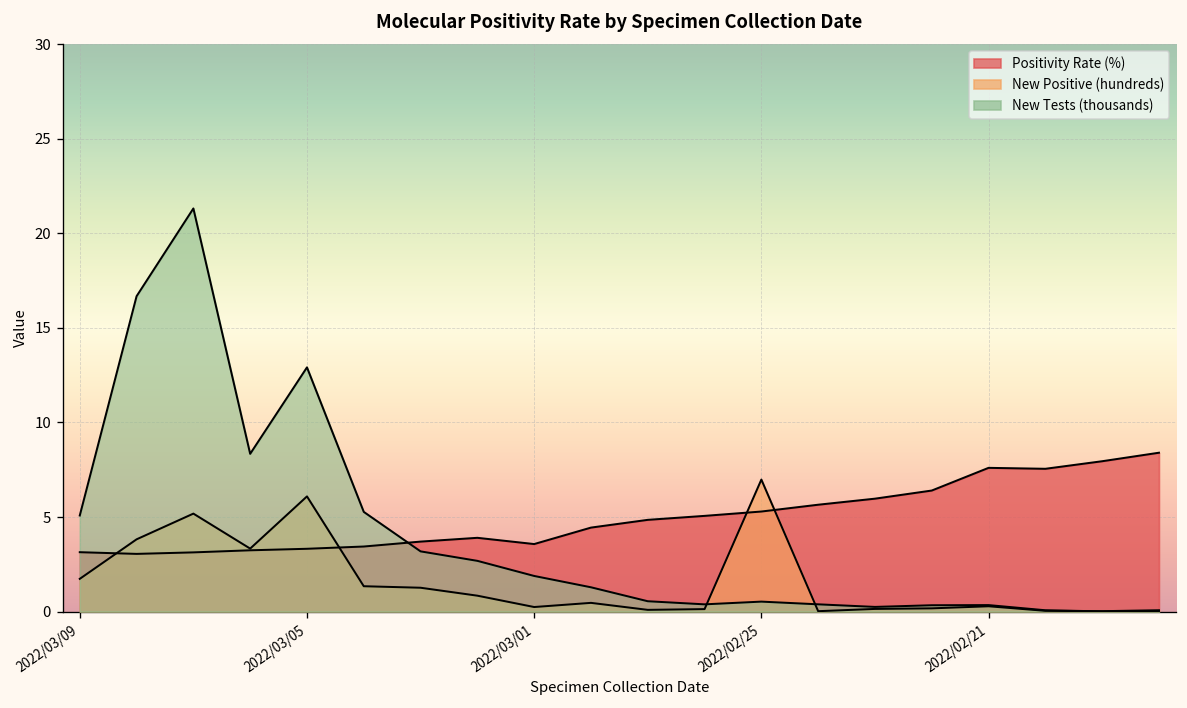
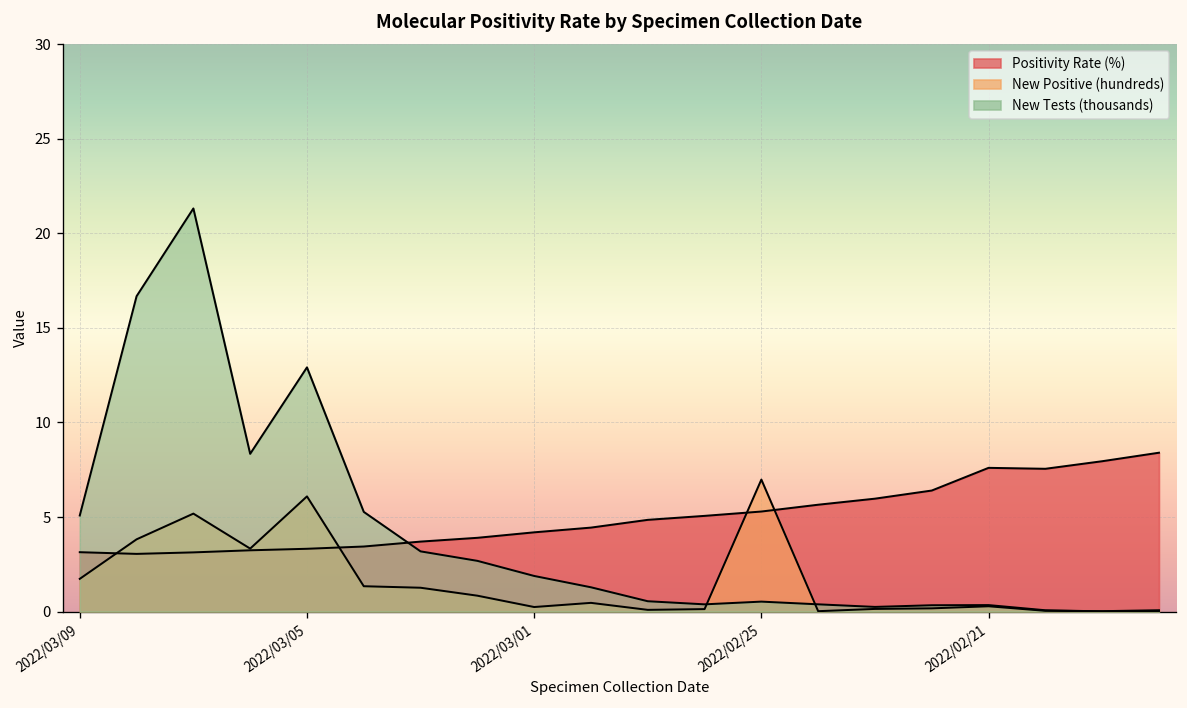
  {
    "Positivity Rate (%)": {
      "2022/03/09": 3.1,
      "2022/03/05": 3.3,
-     "2022/03/01": 3.6,
+     "2022/03/01": 4.2,
      "2022/02/25": 5.3,
      "2022/02/21": 7.6
    },
    "New Positive (hundreds)": {
      "2022/03/09": 1.7,
      "2022/03/05": 6.1,
      "2022/03/01": 0.2,
      "2022/02/25": 7.0
    },
    "New Tests (thousands)": {
      "2022/03/09": 5.1,
      "2022/03/05": 12.9,
      "2022/03/01": 1.9,
      "2022/02/25": 0.5
    }
  }
